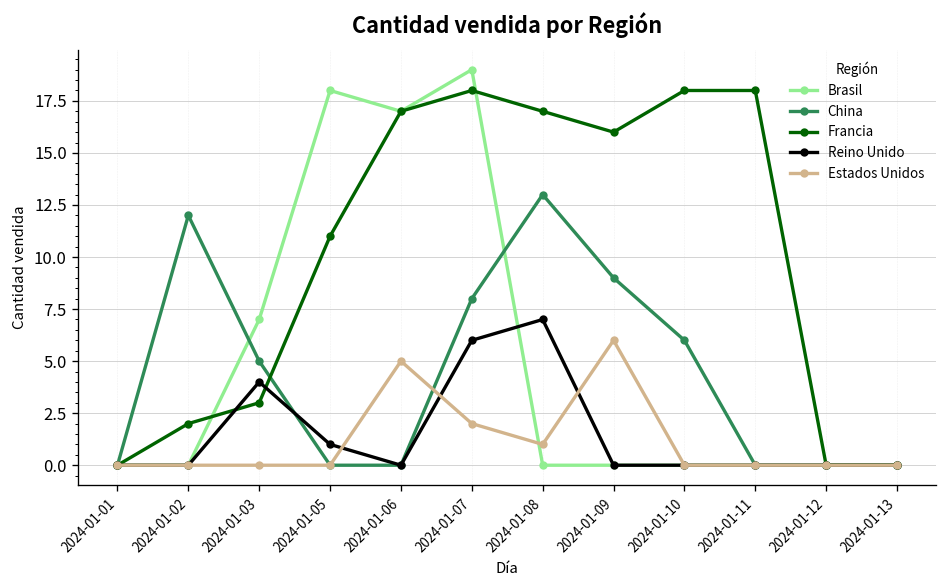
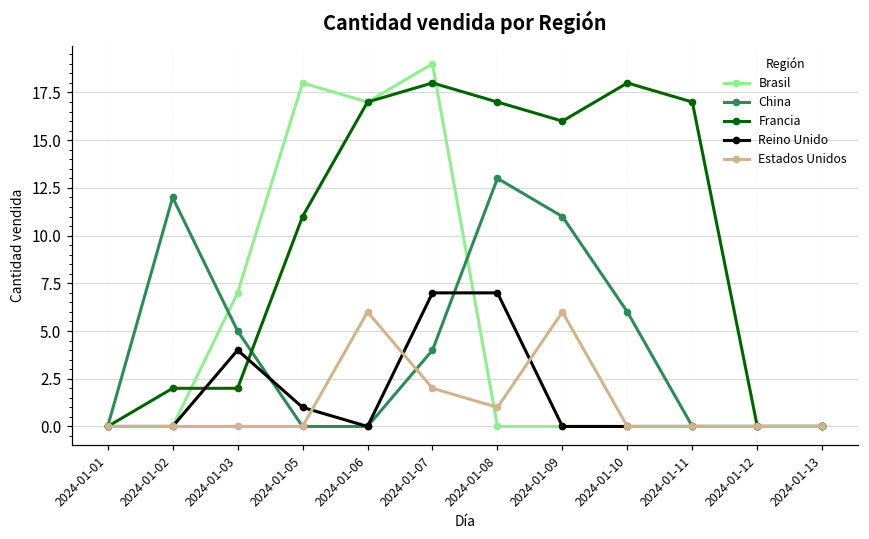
  {
    "Brasil": {
      "2024-01-03": 7,
      "2024-01-05": 18,
      "2024-01-07": 19,
      "2024-01-08": 0
    },
    "China": {
      "2024-01-02": 12,
      "2024-01-03": 5,
-     "2024-01-07": 8,
+     "2024-01-07": 4,
      "2024-01-08": 13,
-     "2024-01-09": 9,
+     "2024-01-09": 11,
      "2024-01-10": 6
    },
    "Francia": {
      "2024-01-02": 2,
-     "2024-01-03": 3,
+     "2024-01-03": 2,
      "2024-01-05": 11,
      "2024-01-07": 18,
      "2024-01-08": 17,
      "2024-01-09": 16,
      "2024-01-10": 18,
-     "2024-01-11": 18
+     "2024-01-11": 17
    },
    "Reino Unido": {
      "2024-01-03": 4,
      "2024-01-05": 1,
-     "2024-01-07": 6,
+     "2024-01-07": 7,
      "2024-01-08": 7
    },
    "Estados Unidos": {
      "2024-01-03": 0,
-     "2024-01-06": 5,
+     "2024-01-06": 6,
      "2024-01-07": 2,
      "2024-01-08": 1,
      "2024-01-09": 6
    }
  }
